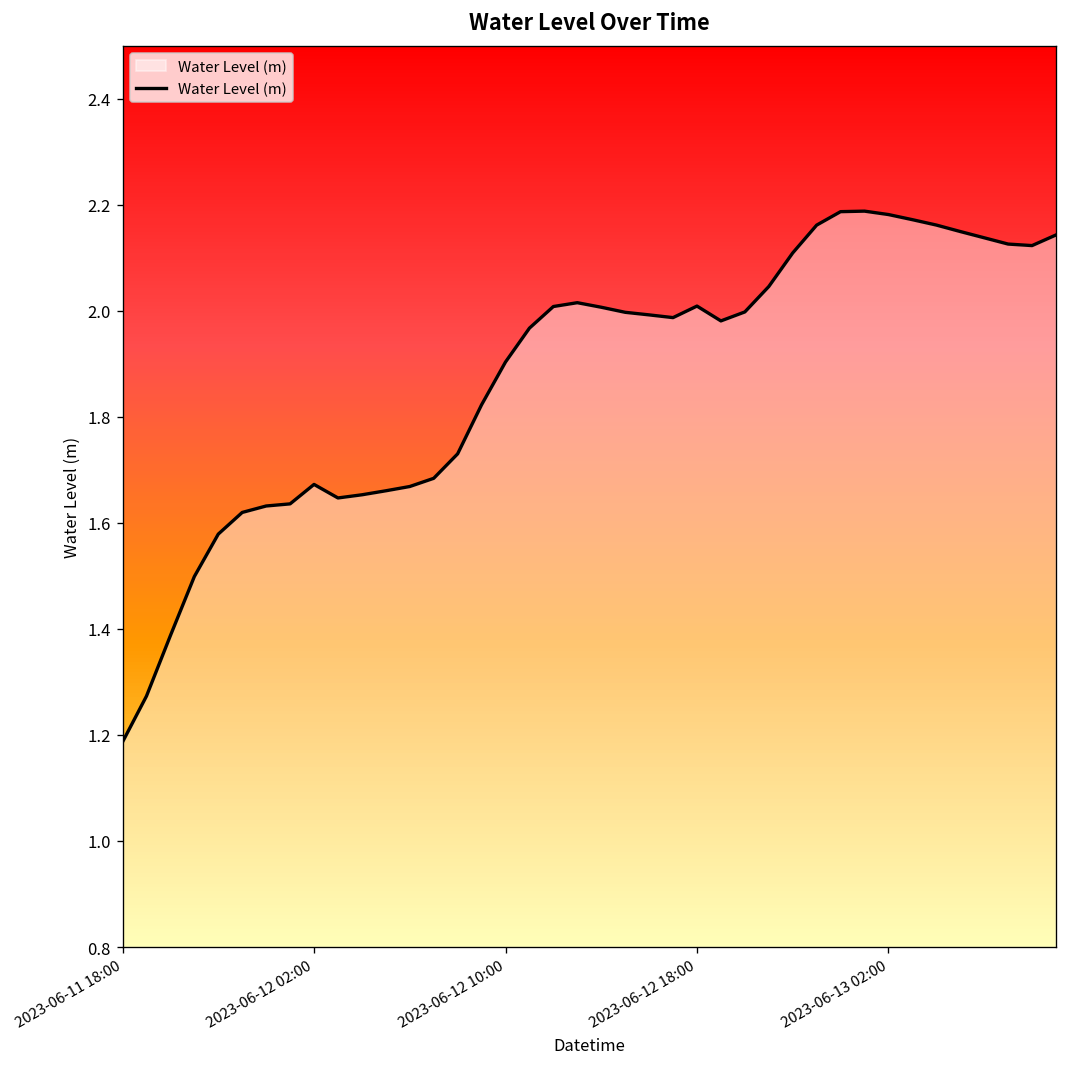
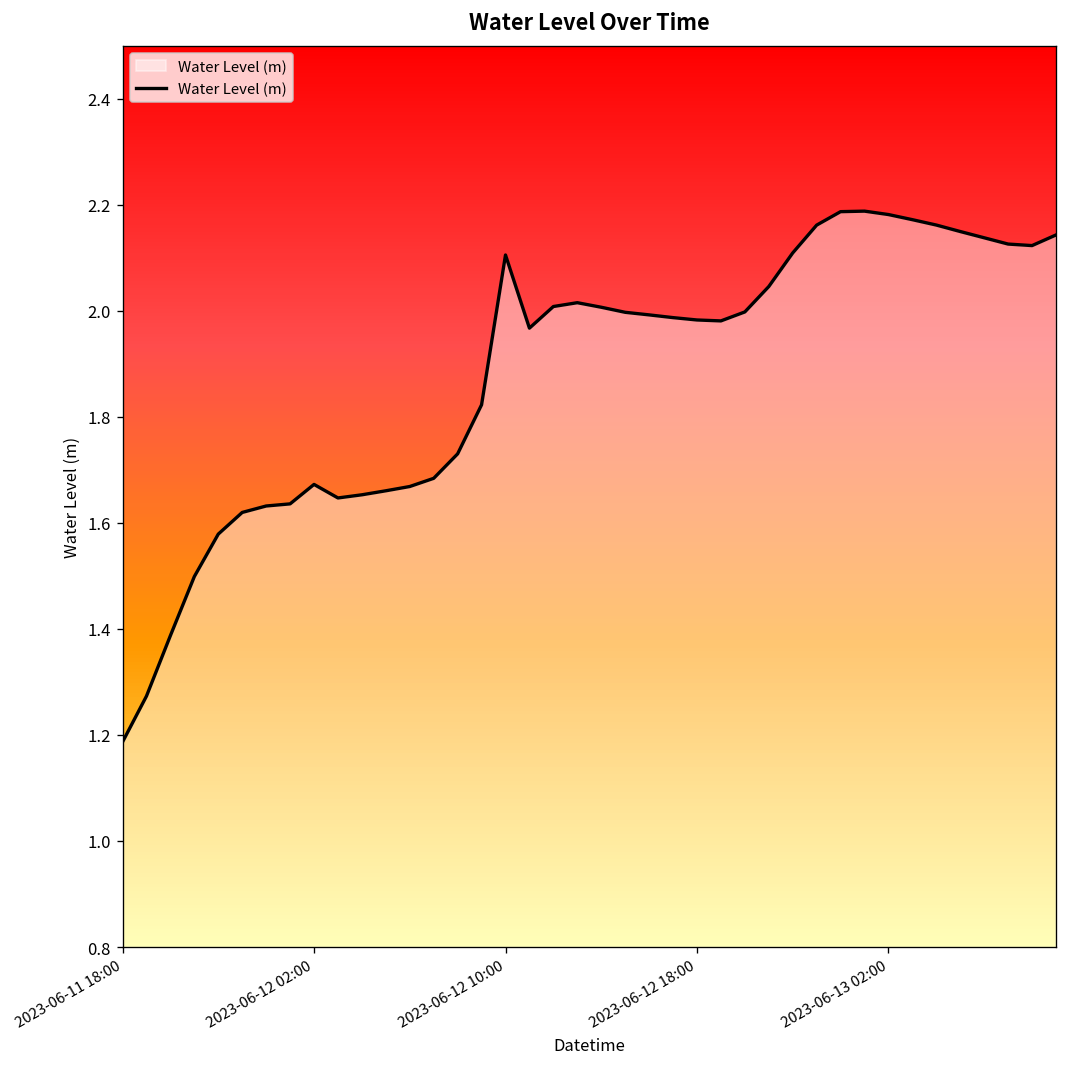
  {
    "2023-06-11 18:00": 1.19,
    "2023-06-12 02:00": 1.67,
-   "2023-06-12 10:00": 1.90,
-   "2023-06-12 18:00": 2.01,
+   "2023-06-12 10:00": 2.11,
+   "2023-06-12 18:00": 1.98,
    "2023-06-13 02:00": 2.18
  }
